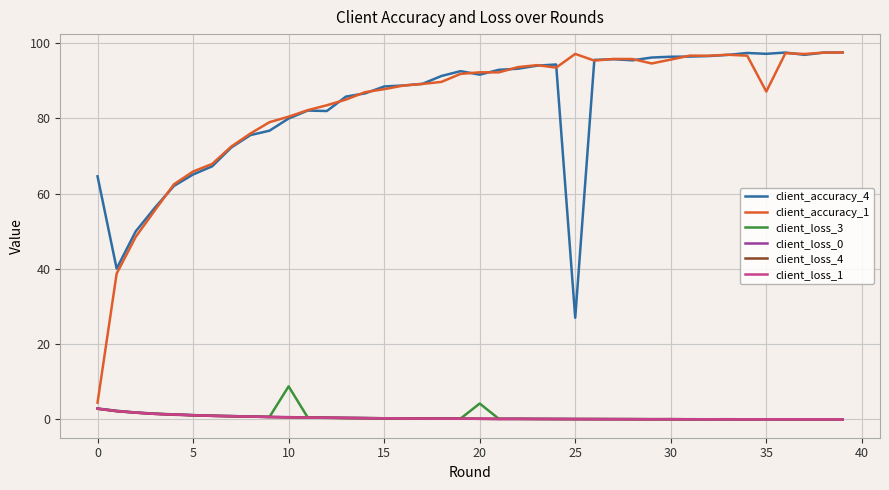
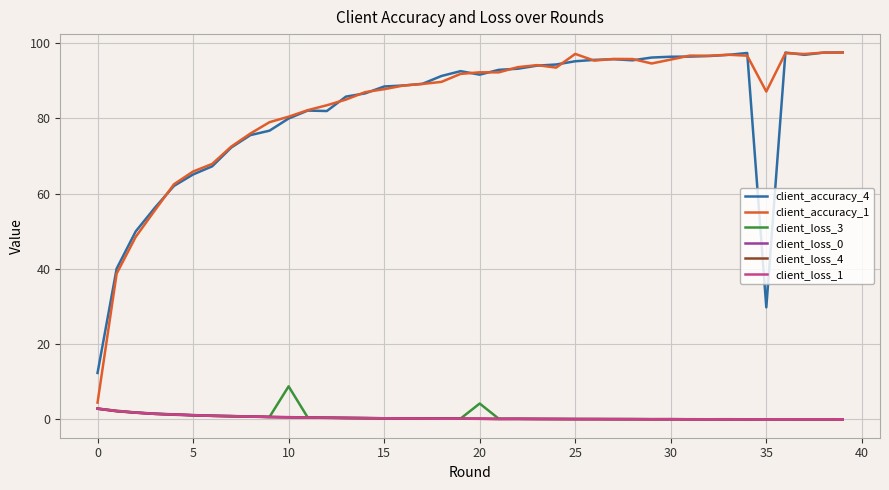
  {
    "client_accuracy_4": {
-     "0": 65,
+     "0": 12,
      "5": 65,
      "15": 88,
-     "25": 27,
+     "25": 95,
      "30": 96,
-     "35": 97
+     "35": 30
    },
    "client_accuracy_1": {
      "0": 4,
      "5": 66,
      "15": 88,
      "25": 97,
      "30": 96,
      "35": 87
    },
    "client_loss_3": {
      "10": 9,
      "20": 4
    }
  }
